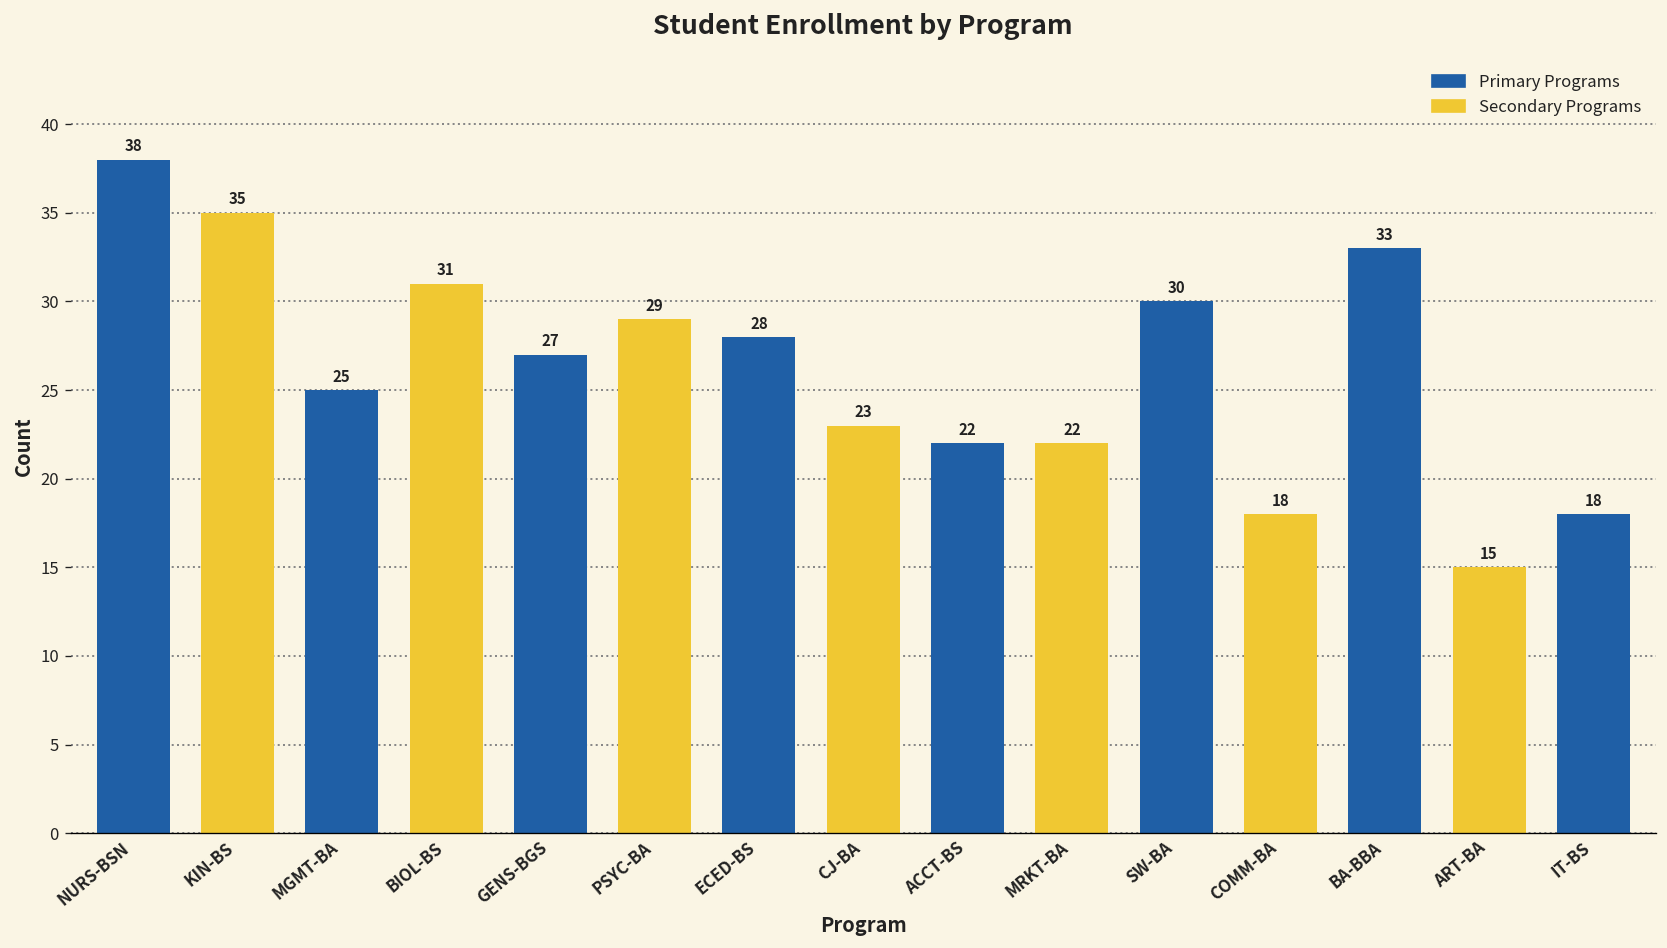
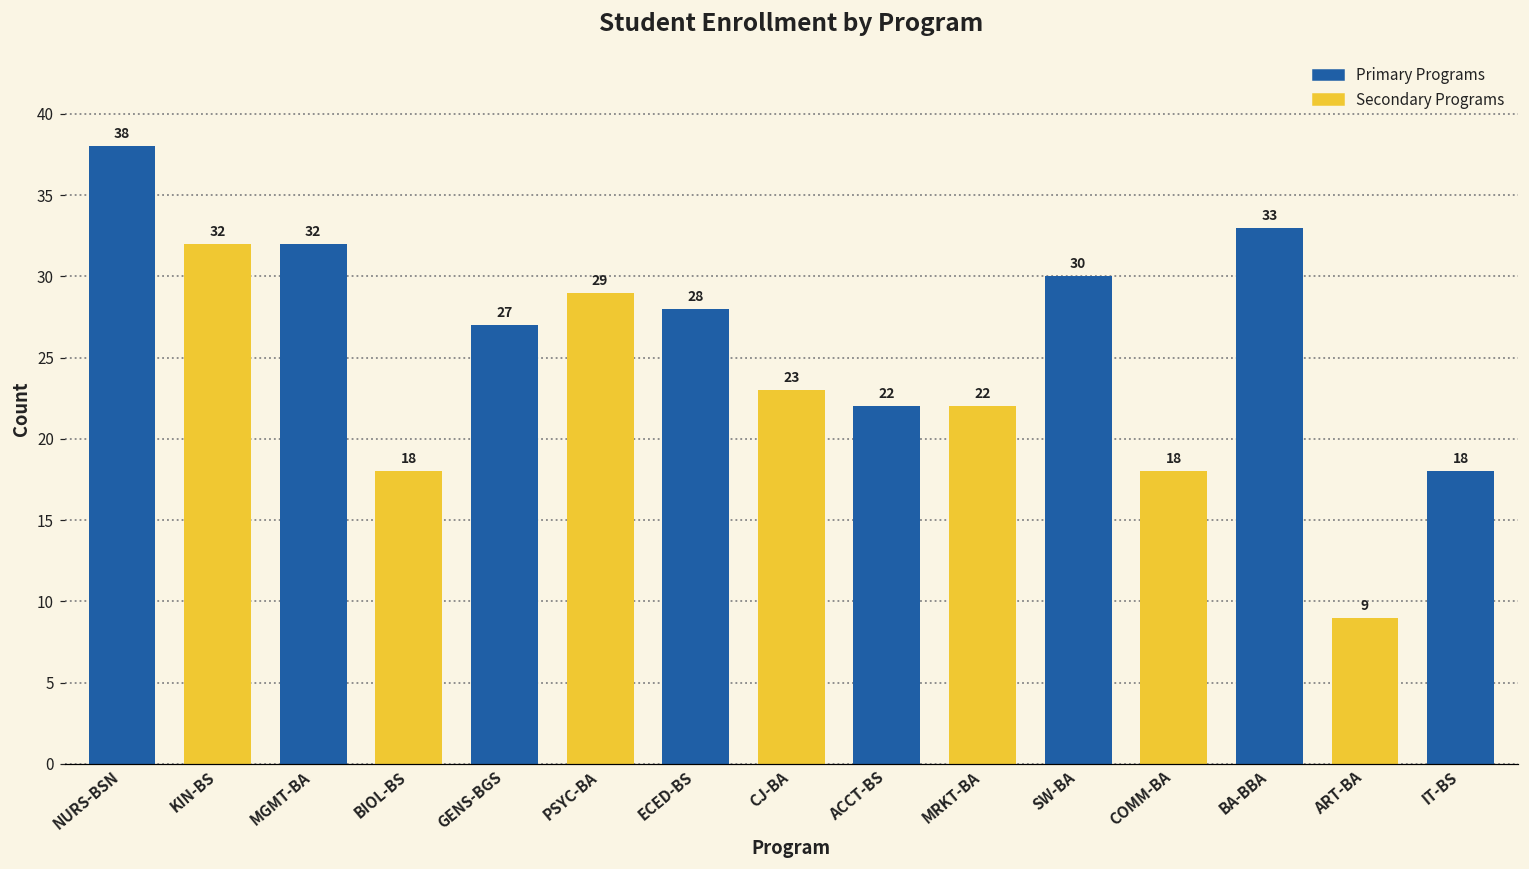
  {
    "NURS-BSN": 38,
-   "KIN-BS": 35,
-   "MGMT-BA": 25,
-   "BIOL-BS": 31,
+   "KIN-BS": 32,
+   "MGMT-BA": 32,
+   "BIOL-BS": 18,
    "GENS-BGS": 27,
    "PSYC-BA": 29,
    "ECED-BS": 28,
    "CJ-BA": 23,
    "ACCT-BS": 22,
    "MRKT-BA": 22,
    "SW-BA": 30,
    "COMM-BA": 18,
    "BA-BBA": 33,
-   "ART-BA": 15,
+   "ART-BA": 9,
    "IT-BS": 18
  }
